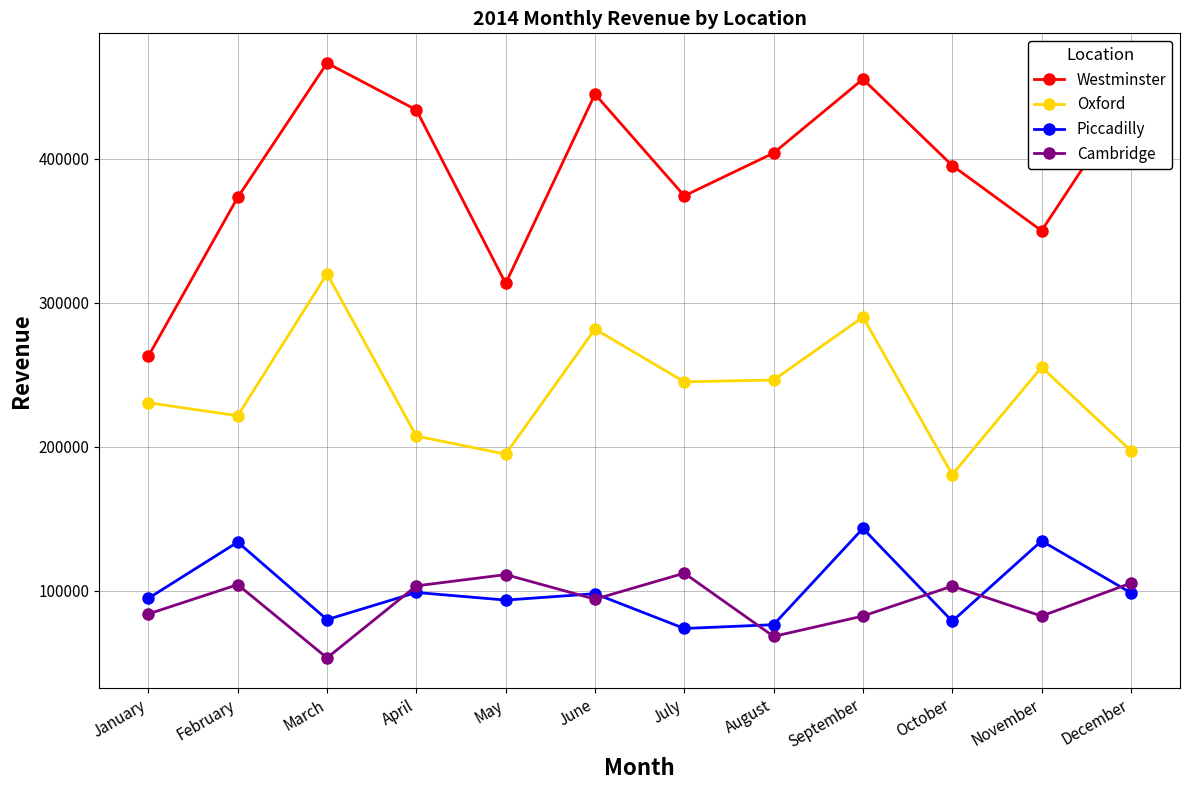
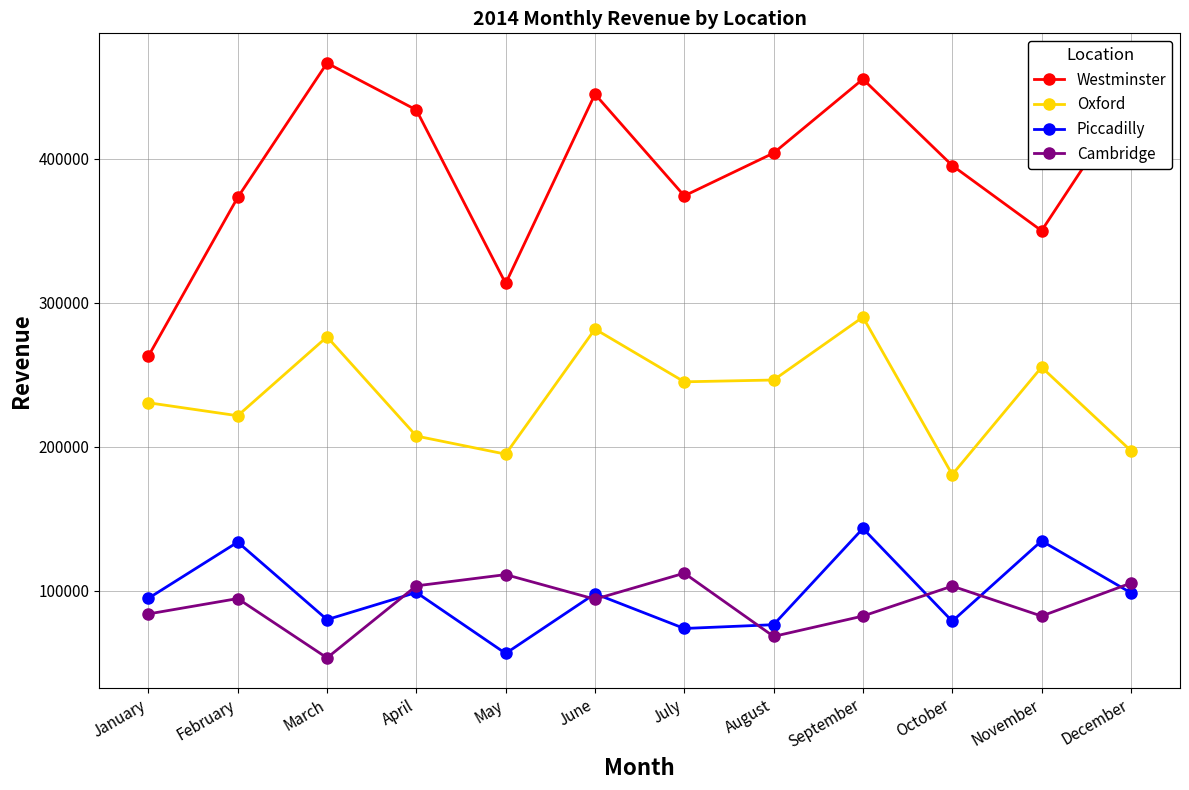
  {
    "Westminster": {
      "January": 263000,
      "February": 373000,
      "March": 466000,
      "April": 434000,
      "May": 313000,
      "June": 445000,
      "July": 374000,
      "August": 404000,
      "September": 455000,
      "October": 395000,
      "November": 350000
    },
    "Oxford": {
      "January": 231000,
      "February": 222000,
-     "March": 320000,
+     "March": 276000,
      "April": 208000,
      "May": 195000,
      "June": 282000,
      "July": 245000,
      "August": 246000,
      "September": 290000,
      "October": 181000,
      "November": 255000,
      "December": 197000
    },
    "Piccadilly": {
      "January": 95000,
      "February": 134000,
      "March": 80000,
      "April": 99000,
-     "May": 94000,
+     "May": 57000,
      "June": 98000,
      "July": 74000,
      "August": 77000,
      "September": 143000,
      "October": 79000,
      "November": 135000,
      "December": 99000
    },
    "Cambridge": {
      "January": 84000,
-     "February": 104000,
+     "February": 95000,
      "March": 54000,
      "April": 104000,
      "May": 111000,
      "June": 94000,
      "July": 112000,
      "August": 68000,
      "September": 83000,
      "October": 103000,
      "November": 83000,
      "December": 105000
    }
  }
